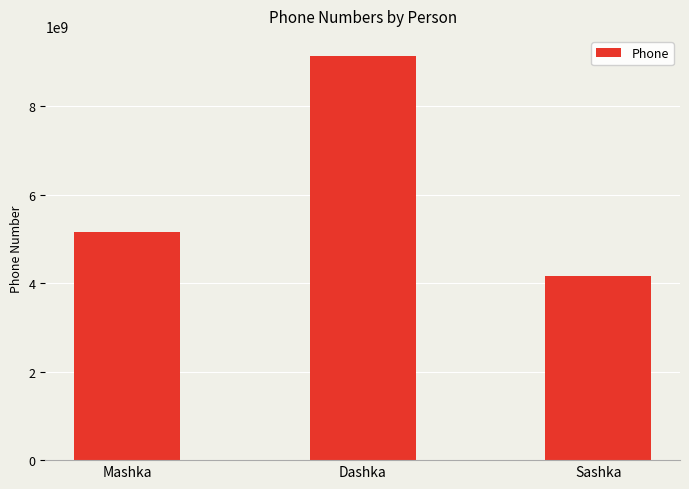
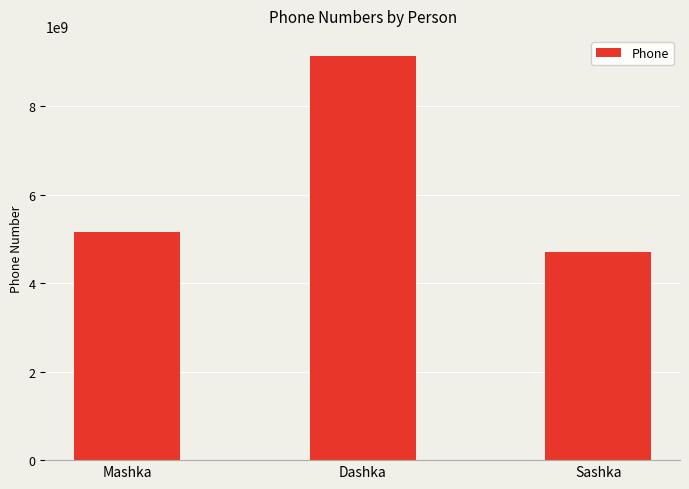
  {
    "Mashka": 5100000000,
    "Dashka": 9100000000,
-   "Sashka": 4200000000
+   "Sashka": 4700000000
  }
